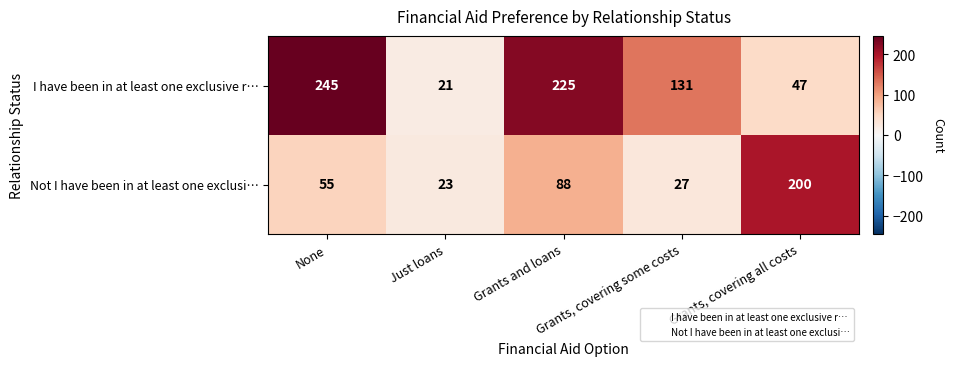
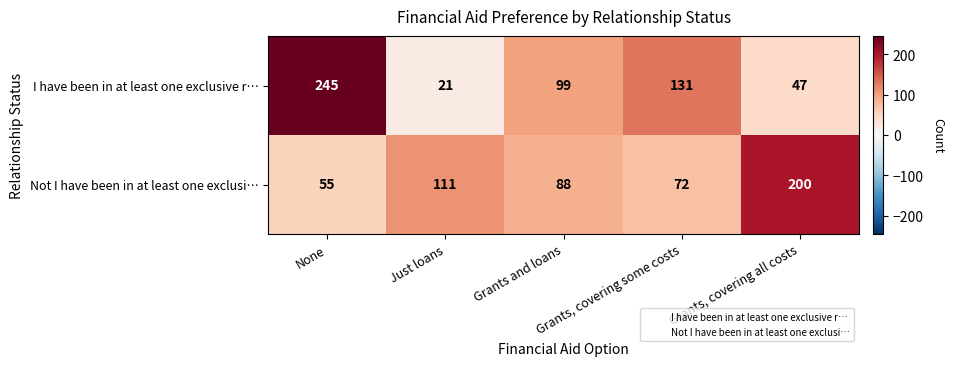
  {
    "I have been in at least one exclusive r…": {
      "None": 245,
      "Just loans": 21,
-     "Grants and loans": 225,
+     "Grants and loans": 99,
      "Grants, covering some costs": 131,
      "Grants, covering all costs": 47
    },
    "Not I have been in at least one exclusi…": {
      "None": 55,
-     "Just loans": 23,
+     "Just loans": 111,
      "Grants and loans": 88,
-     "Grants, covering some costs": 27,
+     "Grants, covering some costs": 72,
      "Grants, covering all costs": 200
    }
  }
